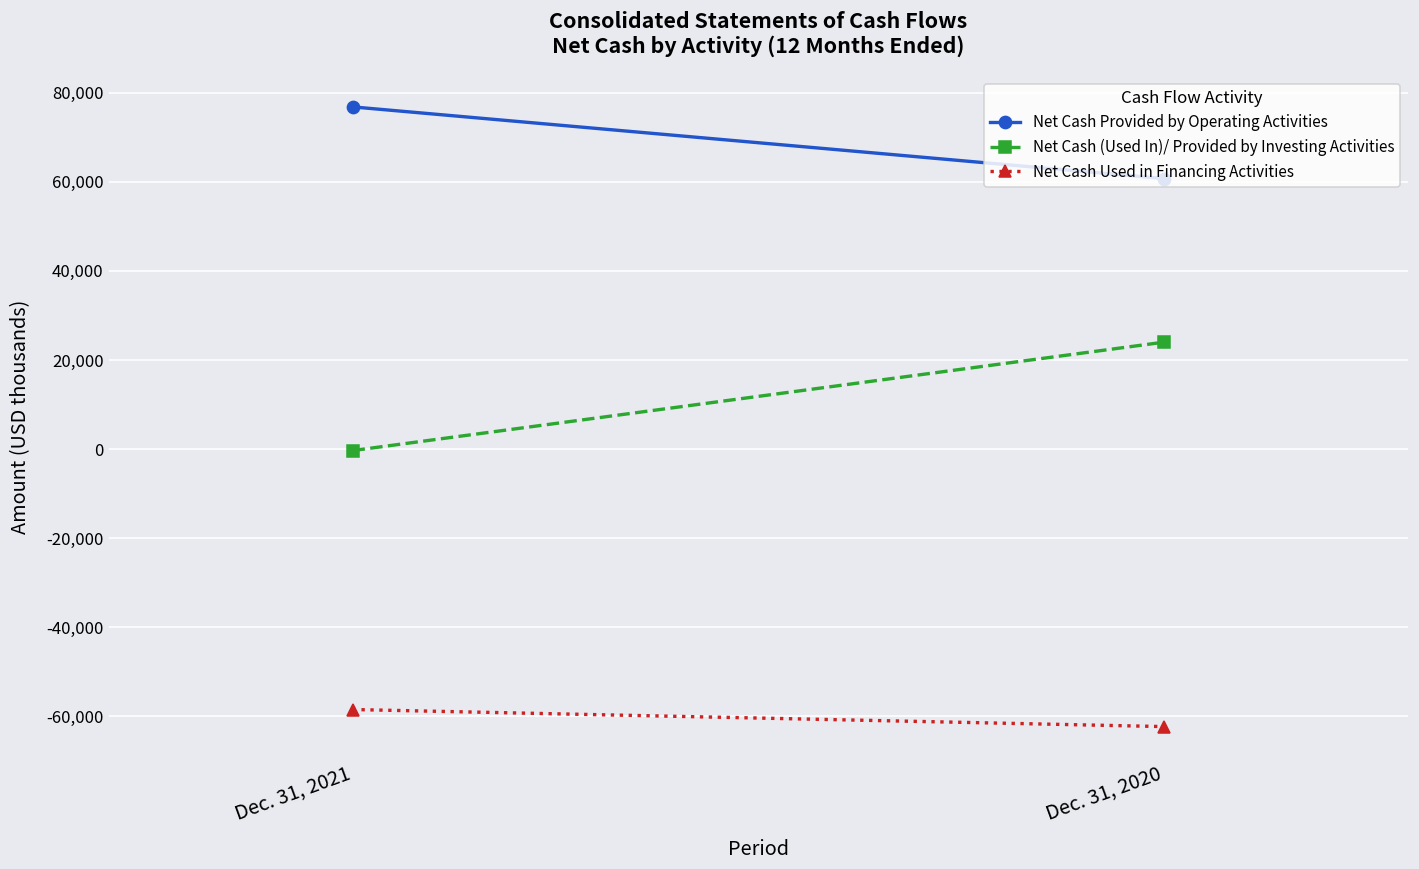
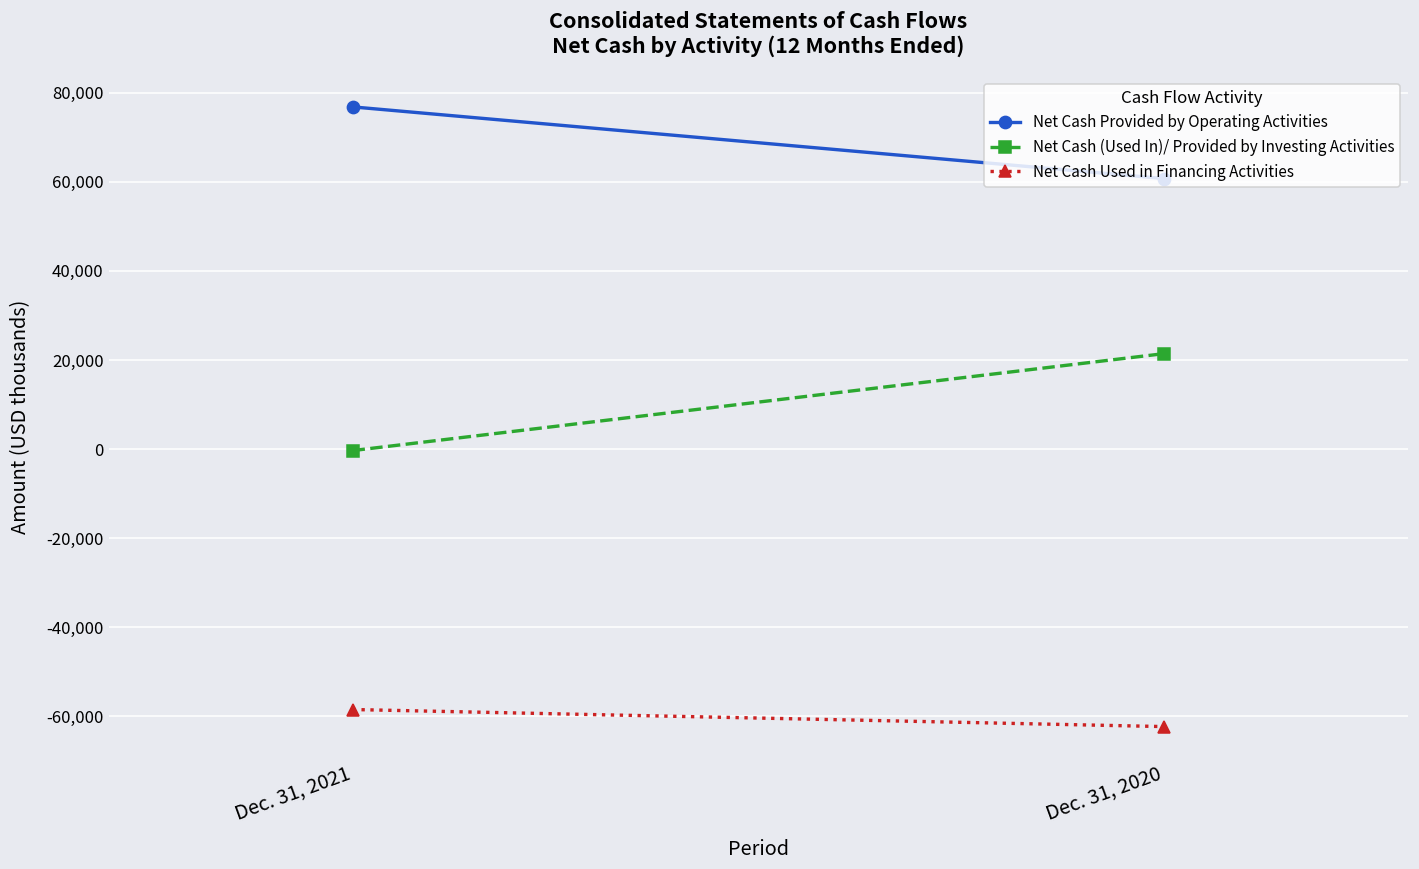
  {
    "Net Cash Provided by Operating Activities": {
      "Dec. 31, 2021": "77,000"
    },
    "Net Cash (Used In)/ Provided by Investing Activities": {
      "Dec. 31, 2021": "0",
-     "Dec. 31, 2020": "24,000"
+     "Dec. 31, 2020": "21,000"
    },
    "Net Cash Used in Financing Activities": {
      "Dec. 31, 2021": "-58,000",
      "Dec. 31, 2020": "-62,000"
    }
  }
